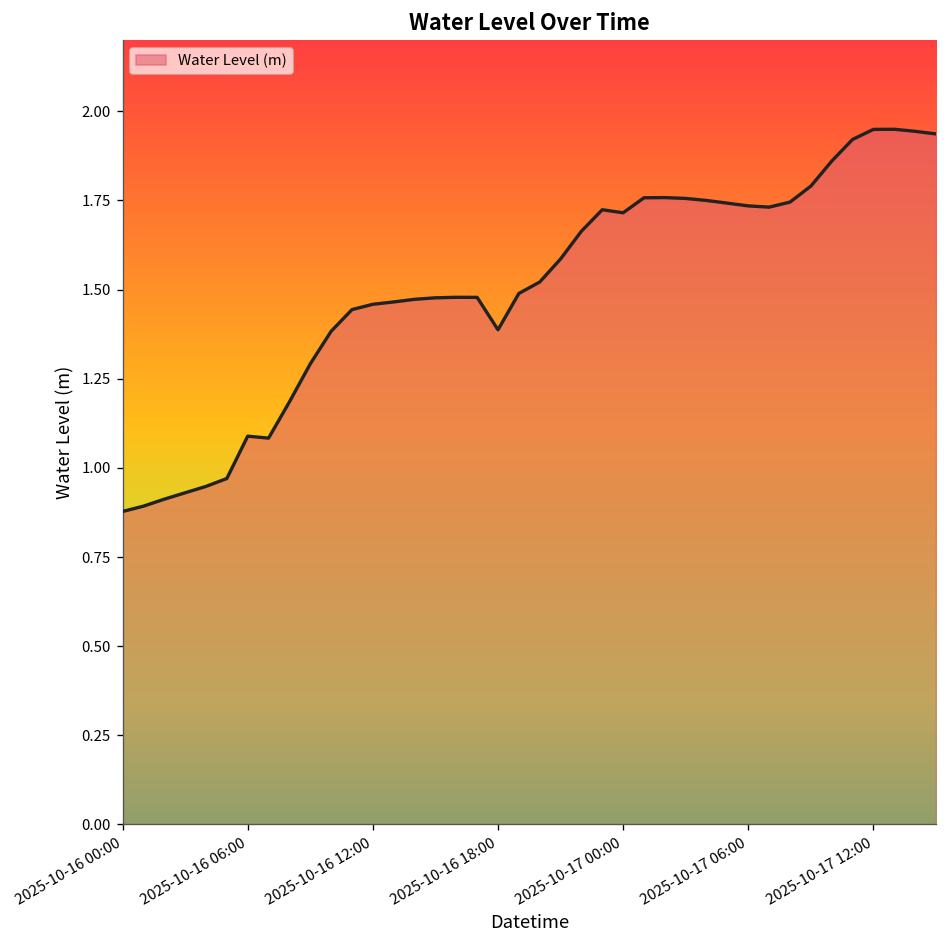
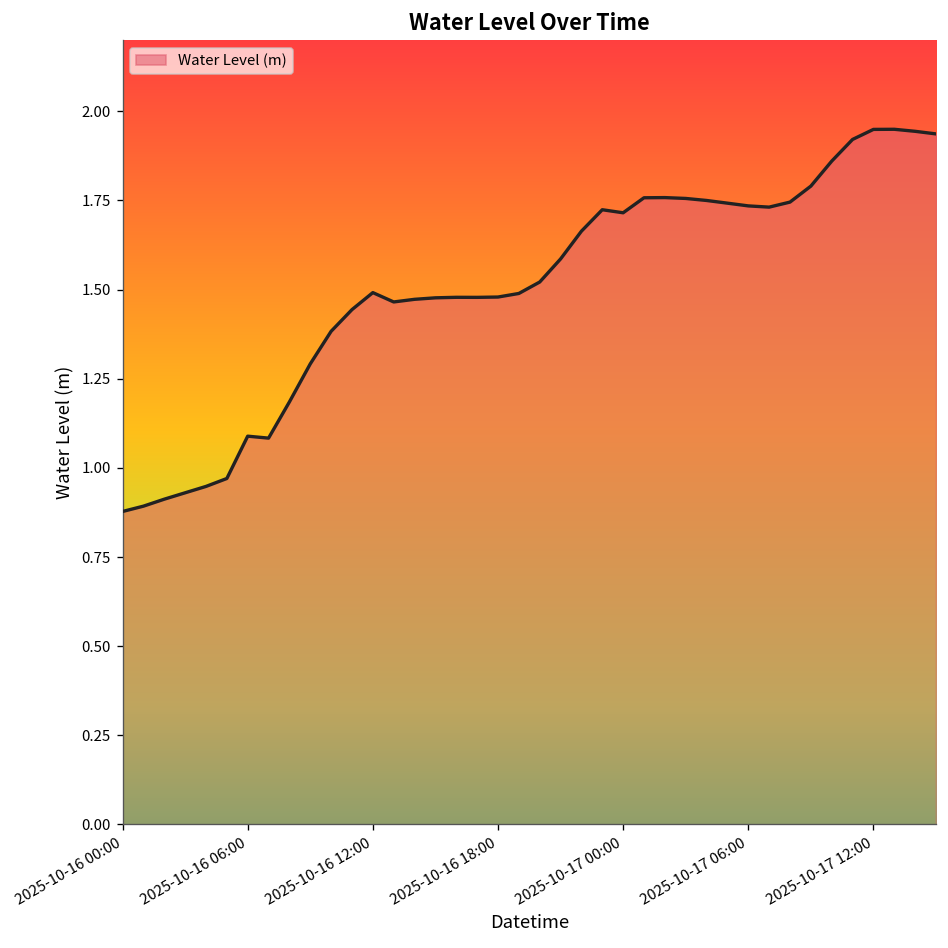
  {
    "2025-10-16 00:00": 0.88,
    "2025-10-16 06:00": 1.09,
-   "2025-10-16 12:00": 1.46,
-   "2025-10-16 18:00": 1.39,
+   "2025-10-16 12:00": 1.49,
+   "2025-10-16 18:00": 1.48,
    "2025-10-17 00:00": 1.72,
    "2025-10-17 06:00": 1.73,
    "2025-10-17 12:00": 1.95
  }
